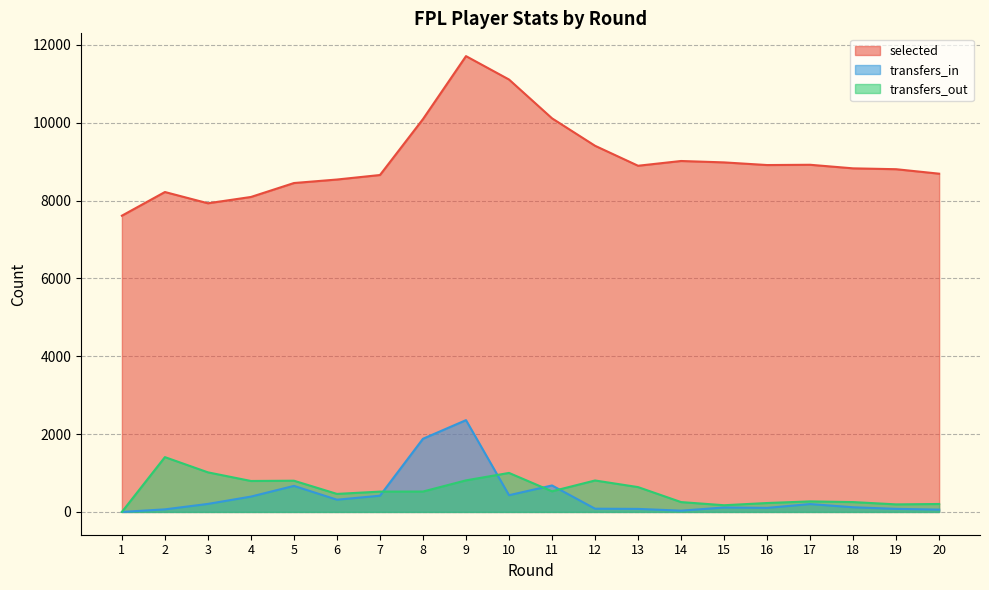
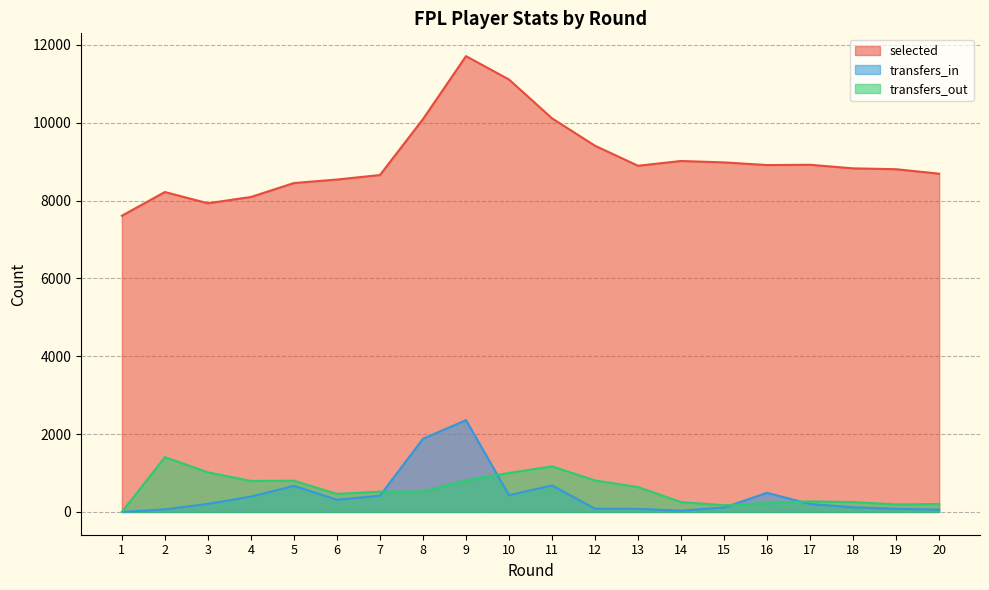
  {
    "selected": {
      "1": 7600,
      "2": 8200,
      "3": 7900,
      "4": 8100,
      "5": 8400,
      "6": 8500,
      "7": 8700,
      "8": 10100,
      "9": 11700,
      "10": 11100,
      "11": 10100,
      "12": 9400,
      "13": 8900,
      "14": 9000,
      "15": 9000,
      "16": 8900,
      "17": 8900,
      "18": 8800,
      "19": 8800,
      "20": 8700
    },
    "transfers_in": {
      "2": 100,
      "3": 200,
      "4": 400,
      "5": 700,
      "6": 300,
      "7": 400,
      "8": 1900,
      "9": 2400,
      "10": 400,
      "11": 700,
      "12": 100,
      "13": 100,
      "14": 0,
-     "16": 100,
+     "16": 500,
      "17": 200,
      "18": 100,
      "19": 100,
      "20": 100
    },
    "transfers_out": {
      "2": 1400,
      "3": 1000,
      "4": 800,
      "5": 800,
      "6": 500,
      "7": 500,
      "8": 500,
      "9": 800,
      "10": 1000,
-     "11": 500,
+     "11": 1200,
      "12": 800,
      "13": 600,
      "14": 300,
      "16": 200,
      "17": 300,
      "18": 300,
      "19": 200,
      "20": 200
    }
  }
